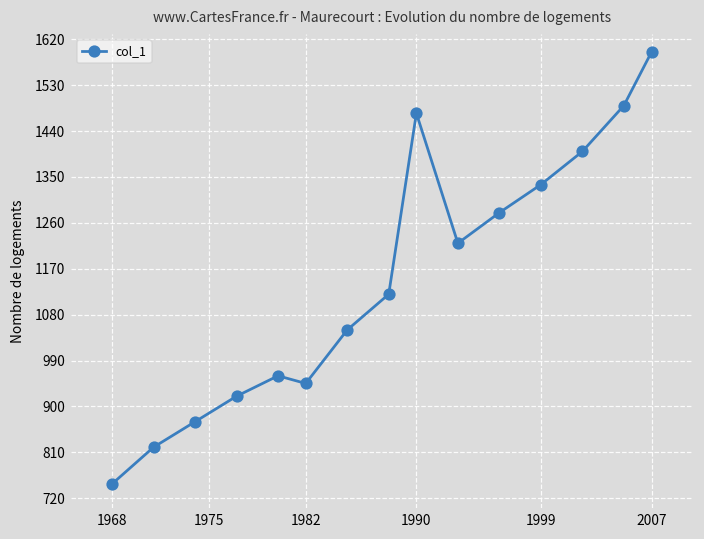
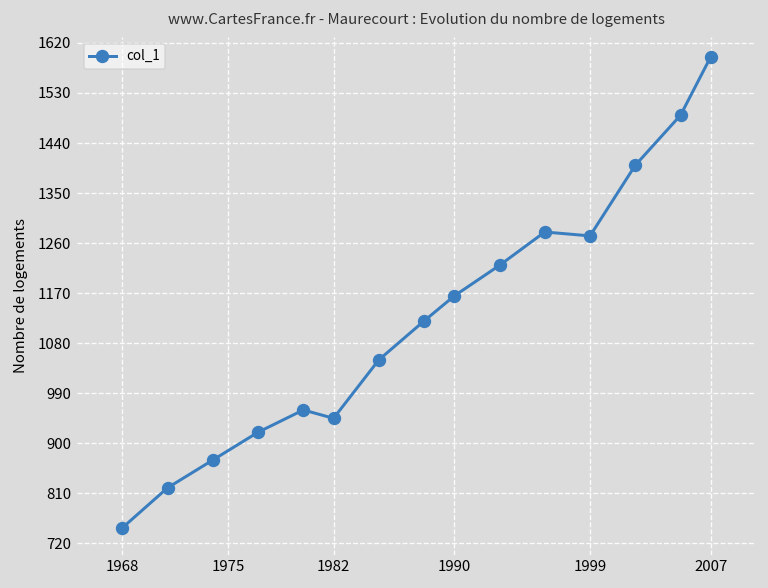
  {
    "1968": 750,
    "1982": 950,
-   "1990": 1480,
-   "1999": 1340,
+   "1990": 1170,
+   "1999": 1270,
    "2007": 1600
  }
